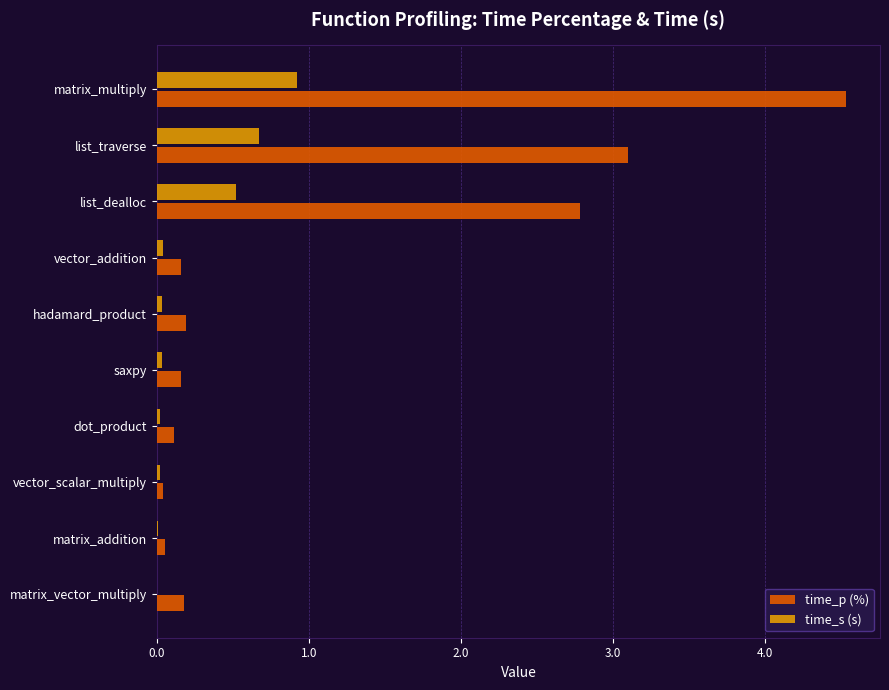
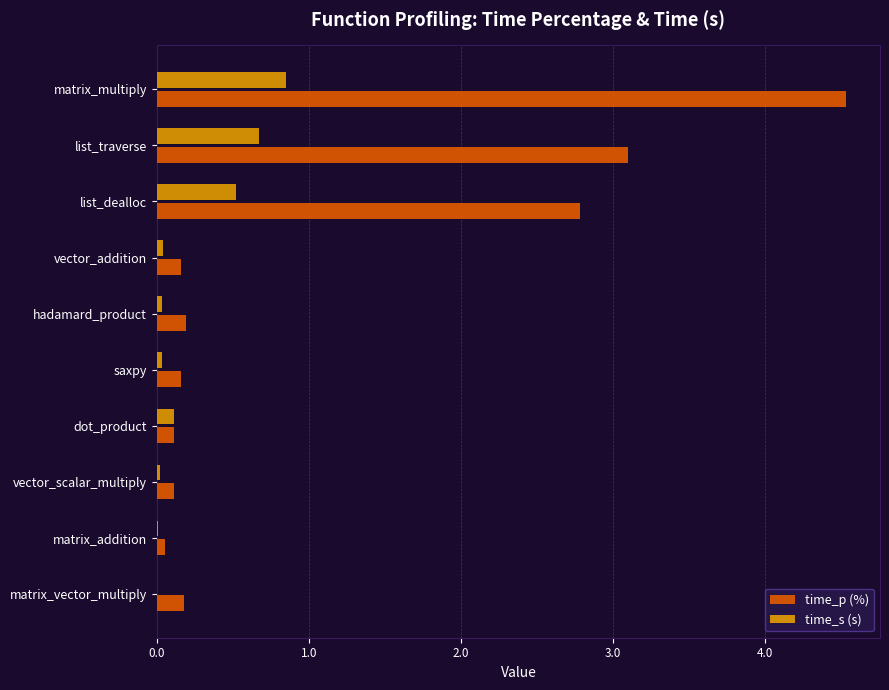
  {
    "time_p (%)": {
      "matrix_multiply": 4.53,
      "list_traverse": 3.10,
      "list_dealloc": 2.78,
      "vector_addition": 0.16,
      "hadamard_product": 0.19,
      "saxpy": 0.16,
      "dot_product": 0.11,
-     "vector_scalar_multiply": 0.04,
+     "vector_scalar_multiply": 0.11,
      "matrix_addition": 0.05,
      "matrix_vector_multiply": 0.18
    },
    "time_s (s)": {
-     "matrix_multiply": 0.92,
+     "matrix_multiply": 0.85,
      "list_traverse": 0.67,
      "list_dealloc": 0.52,
      "vector_addition": 0.04,
      "hadamard_product": 0.03,
      "saxpy": 0.03,
-     "dot_product": 0.02,
+     "dot_product": 0.11,
      "vector_scalar_multiply": 0.02,
      "matrix_vector_multiply": 0.00
    }
  }
